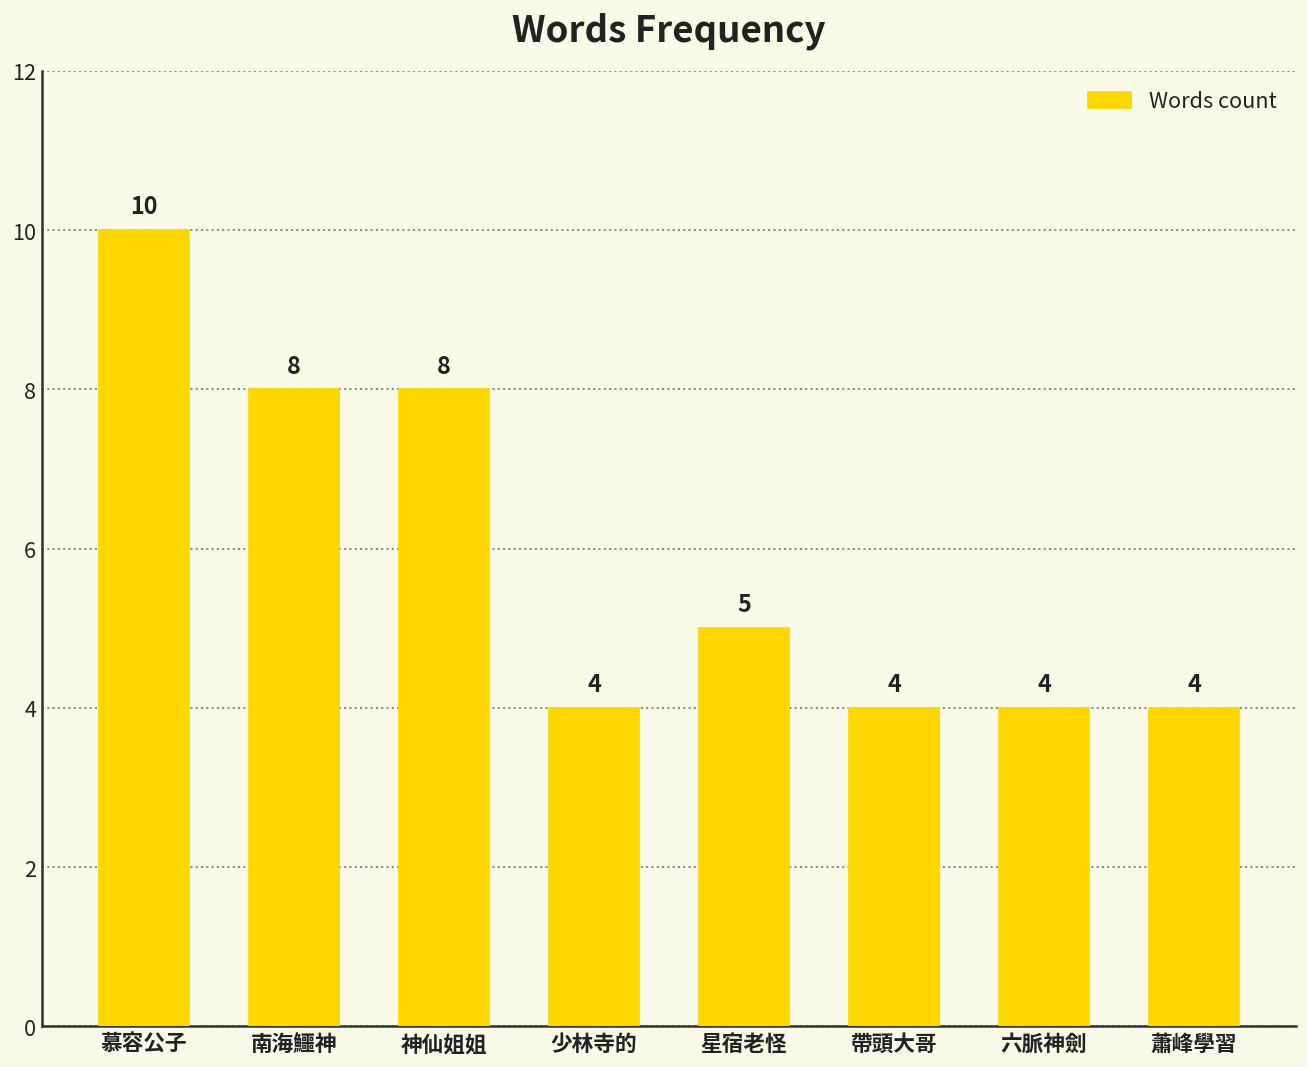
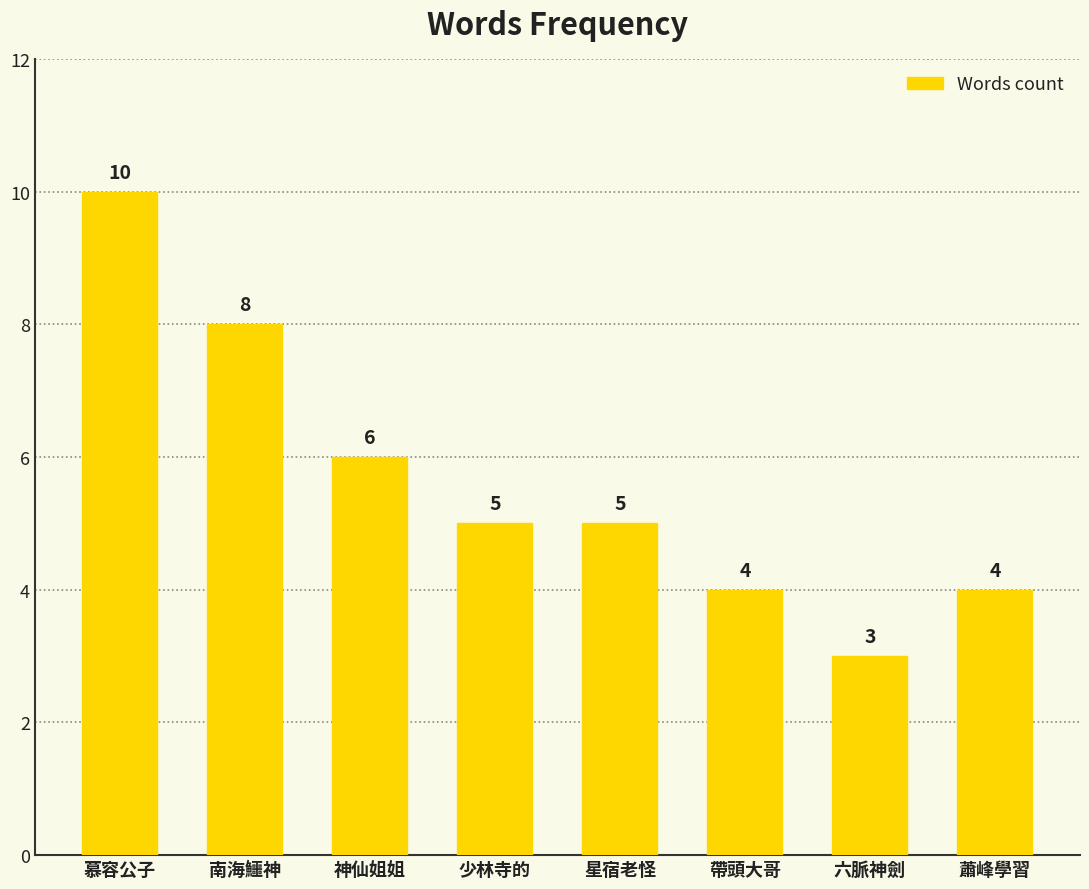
  {
    "慕容公子": 10,
    "南海鱷神": 8,
-   "神仙姐姐": 8,
-   "少林寺的": 4,
+   "神仙姐姐": 6,
+   "少林寺的": 5,
    "星宿老怪": 5,
    "帶頭大哥": 4,
-   "六脈神劍": 4,
+   "六脈神劍": 3,
    "蕭峰學習": 4
  }
